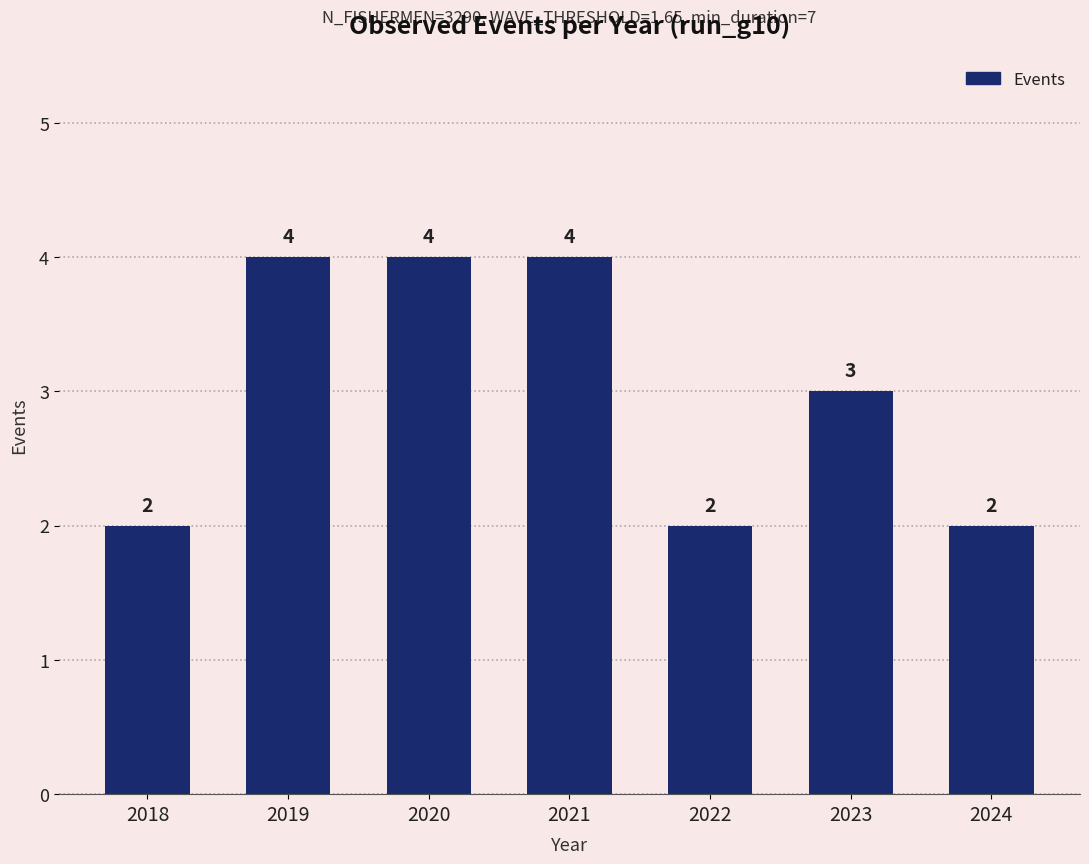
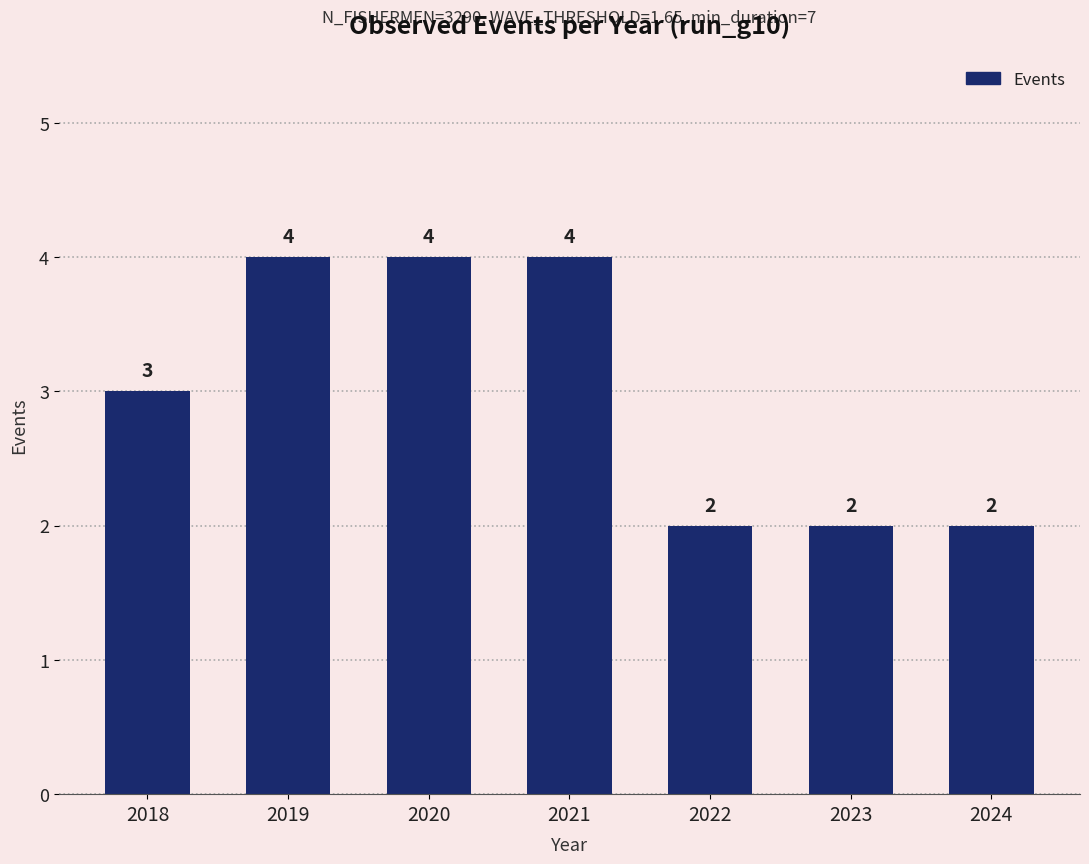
  {
-   "2018": 2,
+   "2018": 3,
    "2019": 4,
    "2020": 4,
    "2021": 4,
    "2022": 2,
-   "2023": 3,
+   "2023": 2,
    "2024": 2
  }
